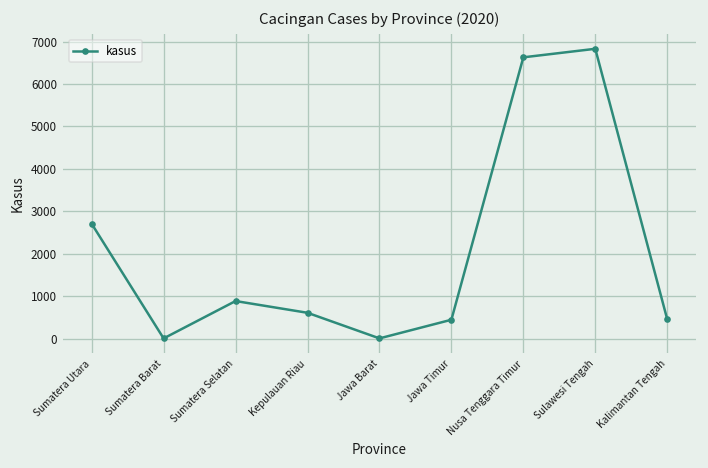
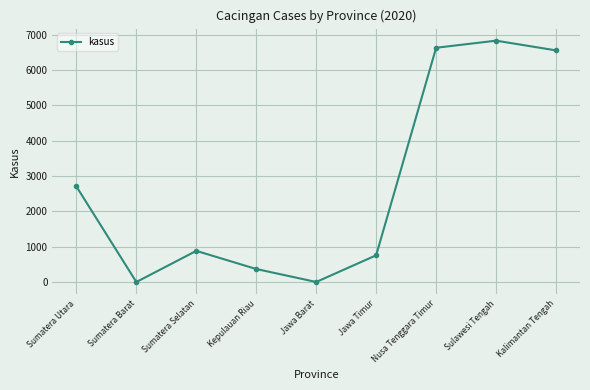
  {
    "Sumatera Utara": 2700,
    "Sumatera Barat": 0,
    "Sumatera Selatan": 900,
-   "Kepulauan Riau": 600,
+   "Kepulauan Riau": 400,
    "Jawa Barat": 0,
-   "Jawa Timur": 400,
+   "Jawa Timur": 800,
    "Nusa Tenggara Timur": 6600,
    "Sulawesi Tengah": 6800,
-   "Kalimantan Tengah": 500
+   "Kalimantan Tengah": 6600
  }
